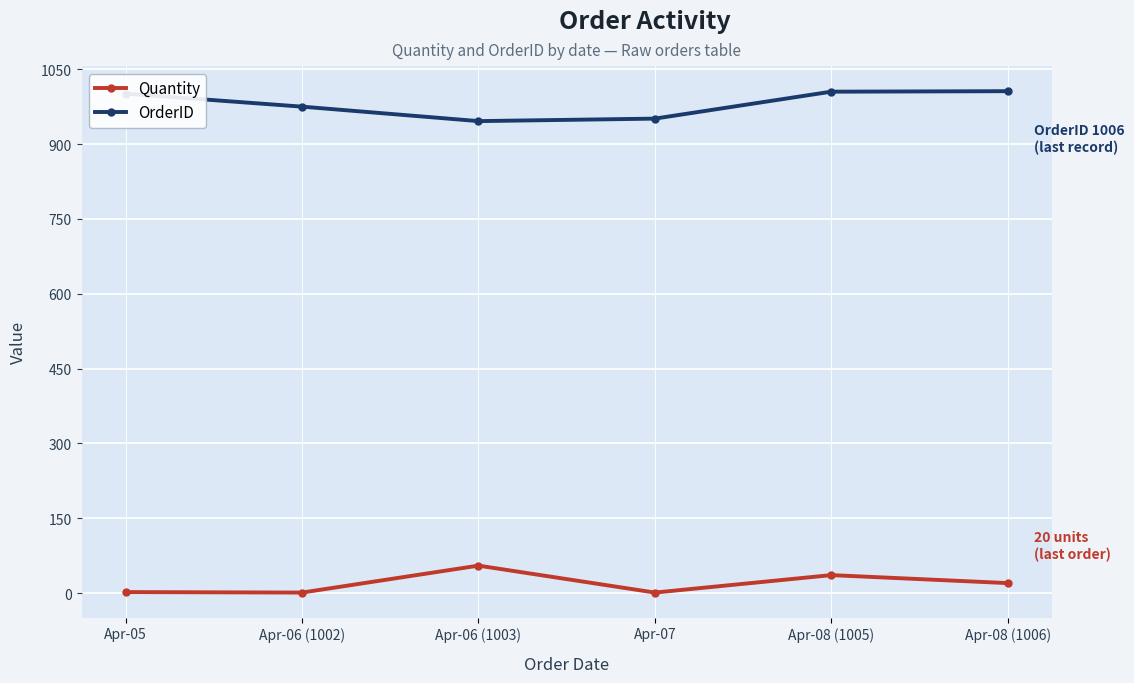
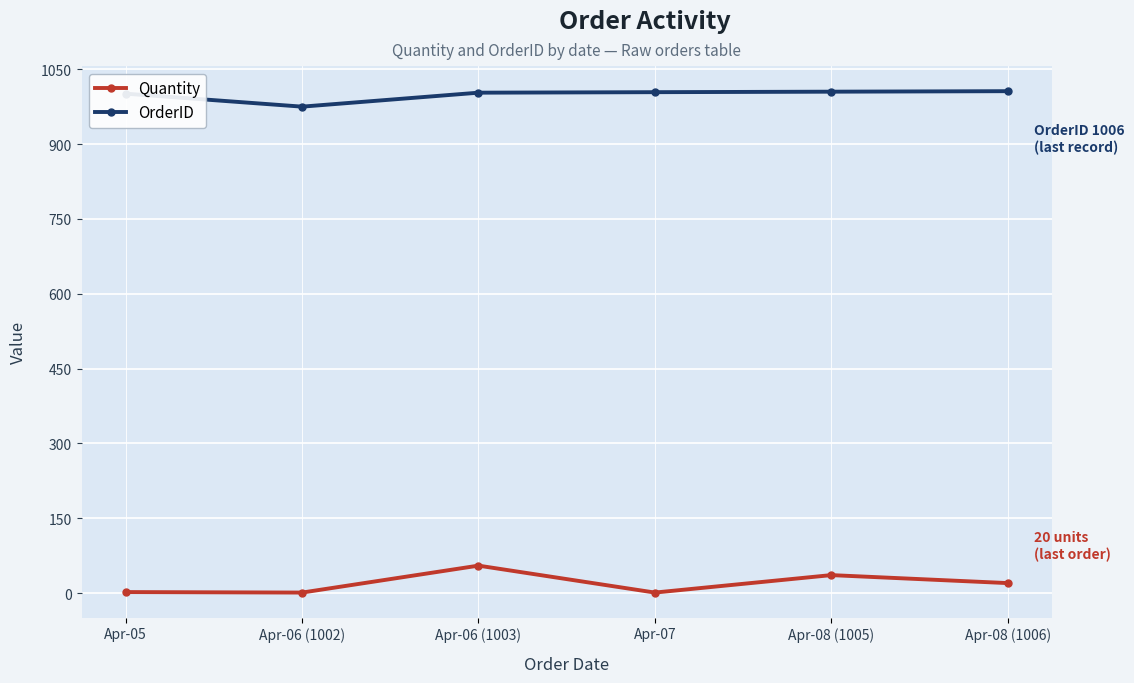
  {
    "Quantity": {
      "Apr-05": 0,
      "Apr-06 (1002)": 0,
      "Apr-06 (1003)": 60,
      "Apr-07": 0,
      "Apr-08 (1005)": 40,
      "Apr-08 (1006)": 20
    },
    "OrderID": {
      "Apr-06 (1002)": 980,
-     "Apr-06 (1003)": 950,
-     "Apr-07": 950,
+     "Apr-06 (1003)": 1000,
+     "Apr-07": 1000,
      "Apr-08 (1005)": 1010,
      "Apr-08 (1006)": 1010
    }
  }
